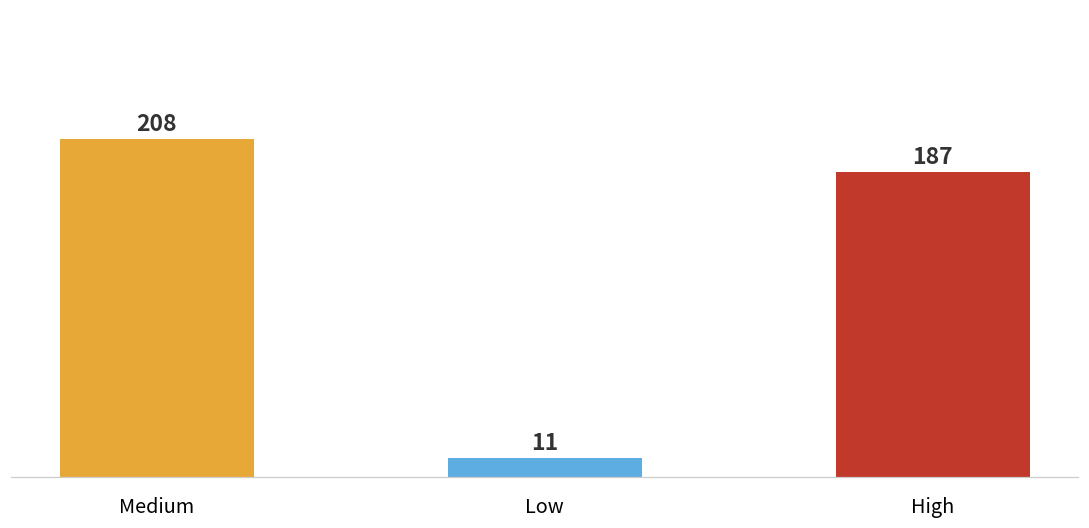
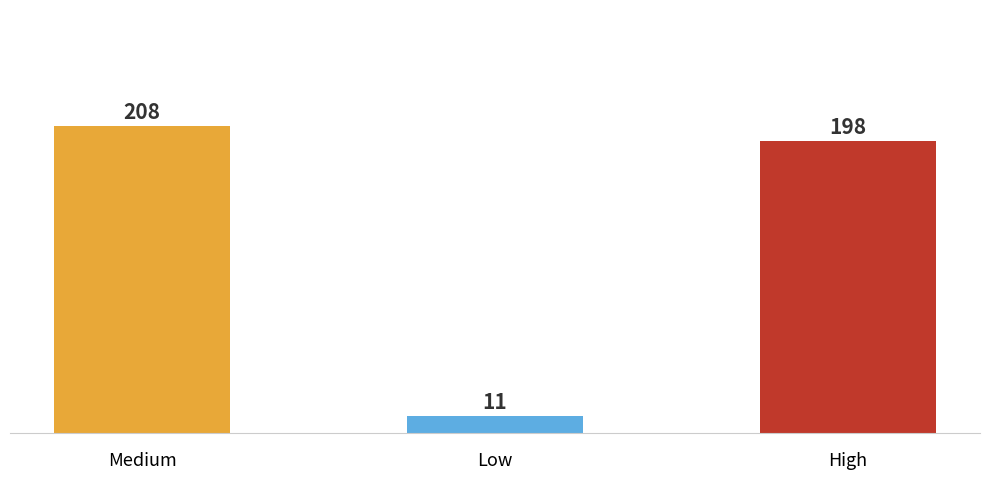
  {
    "Medium": 208,
    "Low": 11,
-   "High": 187
+   "High": 198
  }
